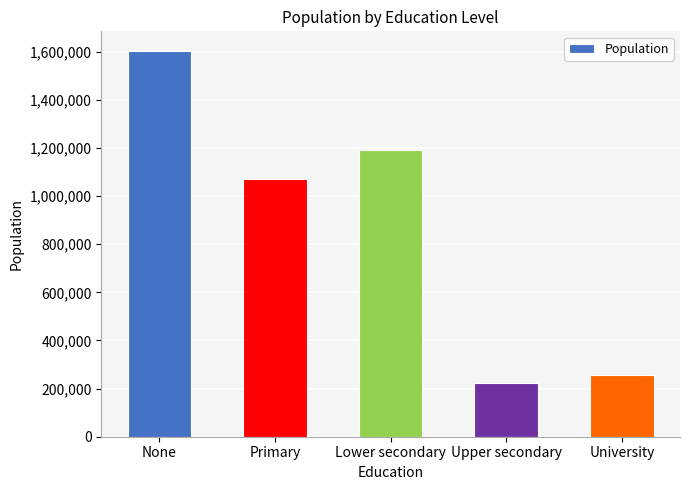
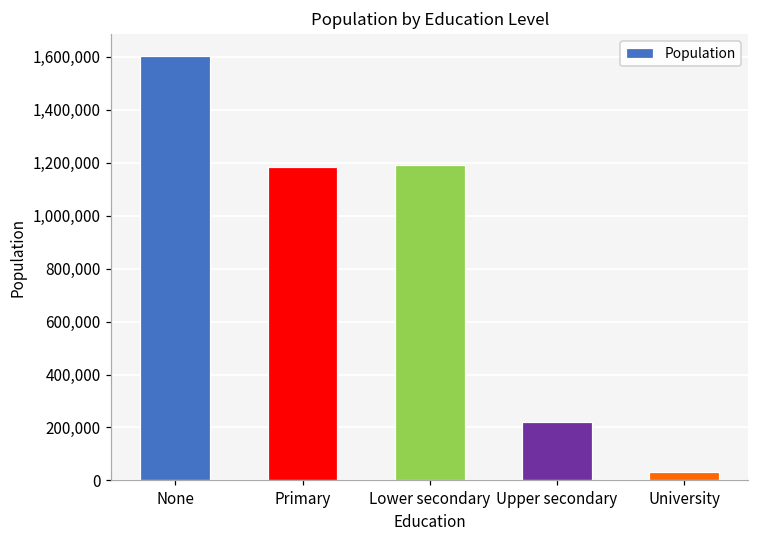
  {
    "None": "1,600,000",
-   "Primary": "1,070,000",
+   "Primary": "1,180,000",
    "Lower secondary": "1,190,000",
    "Upper secondary": "220,000",
-   "University": "260,000"
+   "University": "30,000"
  }
